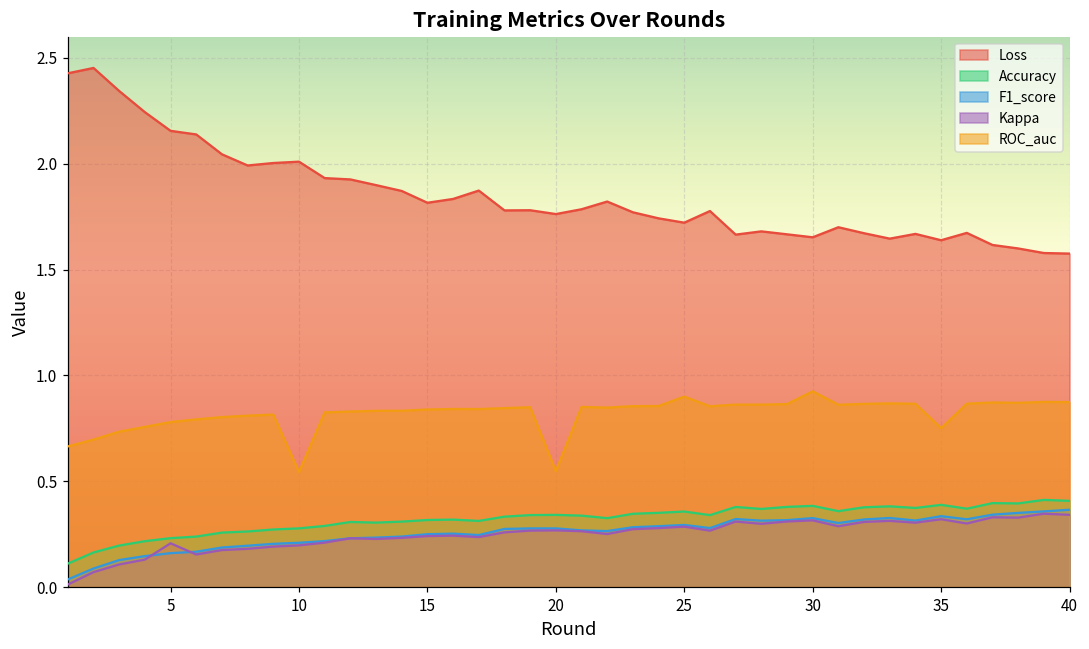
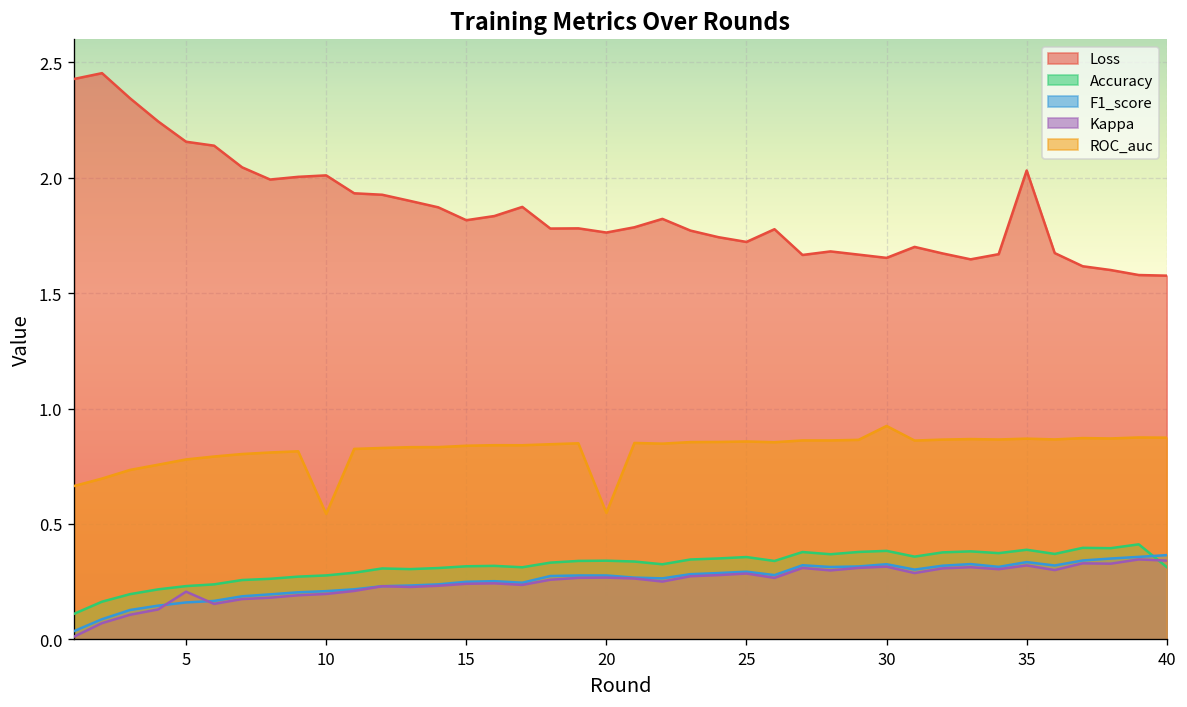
  {
    "Loss": {
      "5": 2.16,
      "10": 2.01,
      "15": 1.82,
      "20": 1.76,
      "25": 1.72,
      "30": 1.65,
-     "35": 1.64,
+     "35": 2.03,
      "40": 1.58
    },
    "Accuracy": {
      "5": 0.23,
      "10": 0.28,
      "15": 0.32,
      "20": 0.34,
      "25": 0.36,
      "30": 0.38,
      "35": 0.39,
-     "40": 0.41
+     "40": 0.31
    },
    "F1_score": {
      "5": 0.16,
      "35": 0.34,
      "40": 0.37
    },
    "Kappa": {
      "5": 0.21,
      "35": 0.32,
      "40": 0.34
    },
    "ROC_auc": {
      "5": 0.78,
      "10": 0.54,
      "15": 0.84,
      "20": 0.55,
-     "25": 0.90,
+     "25": 0.86,
      "30": 0.92,
-     "35": 0.75,
+     "35": 0.87,
      "40": 0.87
    }
  }
